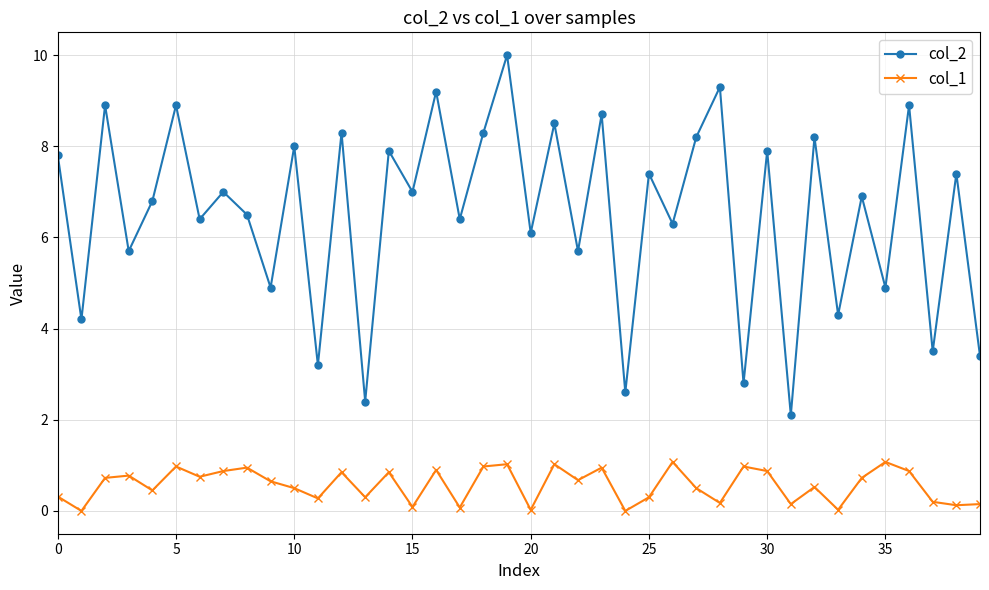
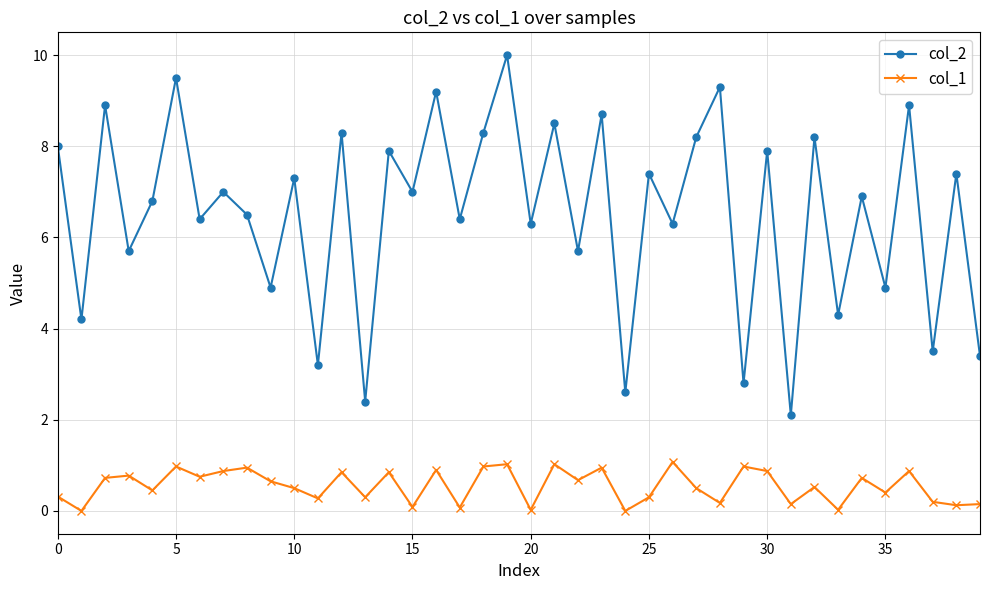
  {
    "col_2": {
-     "0": 7.8,
-     "5": 8.9,
-     "10": 8.0,
+     "0": 8.0,
+     "5": 9.5,
+     "10": 7.3,
      "15": 7.0,
-     "20": 6.1,
+     "20": 6.3,
      "25": 7.4,
      "30": 7.9,
      "35": 4.9
    },
    "col_1": {
      "0": 0.3,
      "5": 1.0,
      "10": 0.5,
      "15": 0.1,
      "20": 0.0,
      "25": 0.3,
      "30": 0.9,
-     "35": 1.1
+     "35": 0.4
    }
  }
